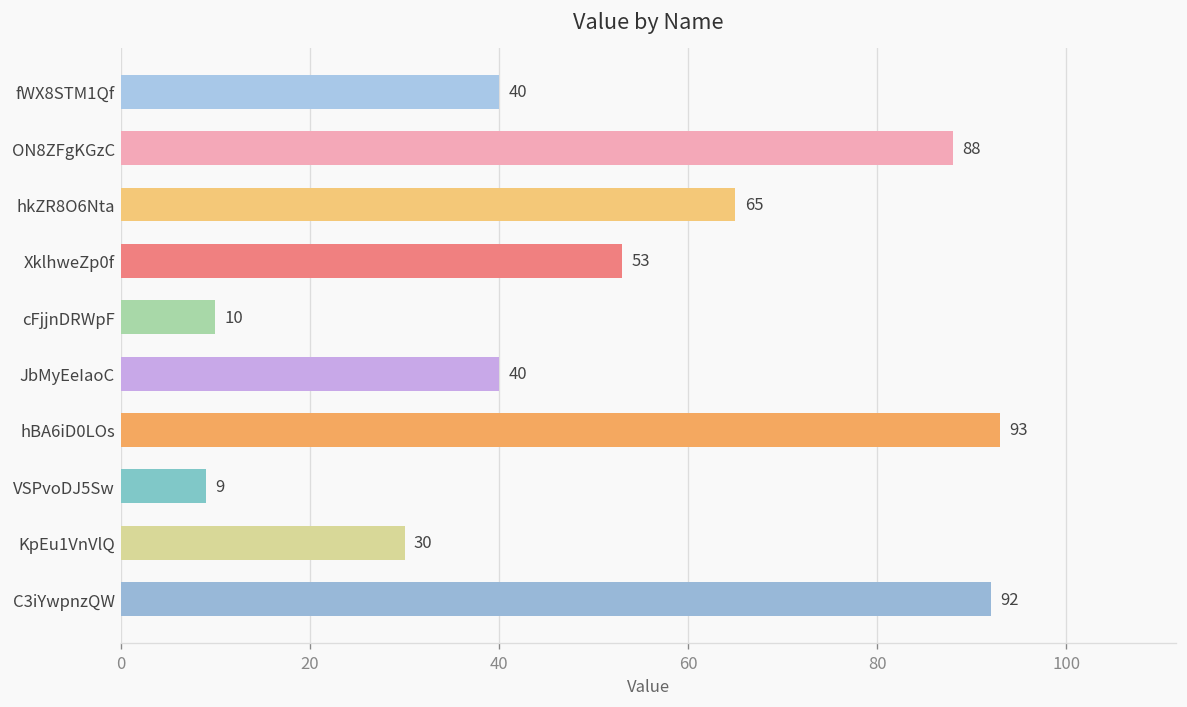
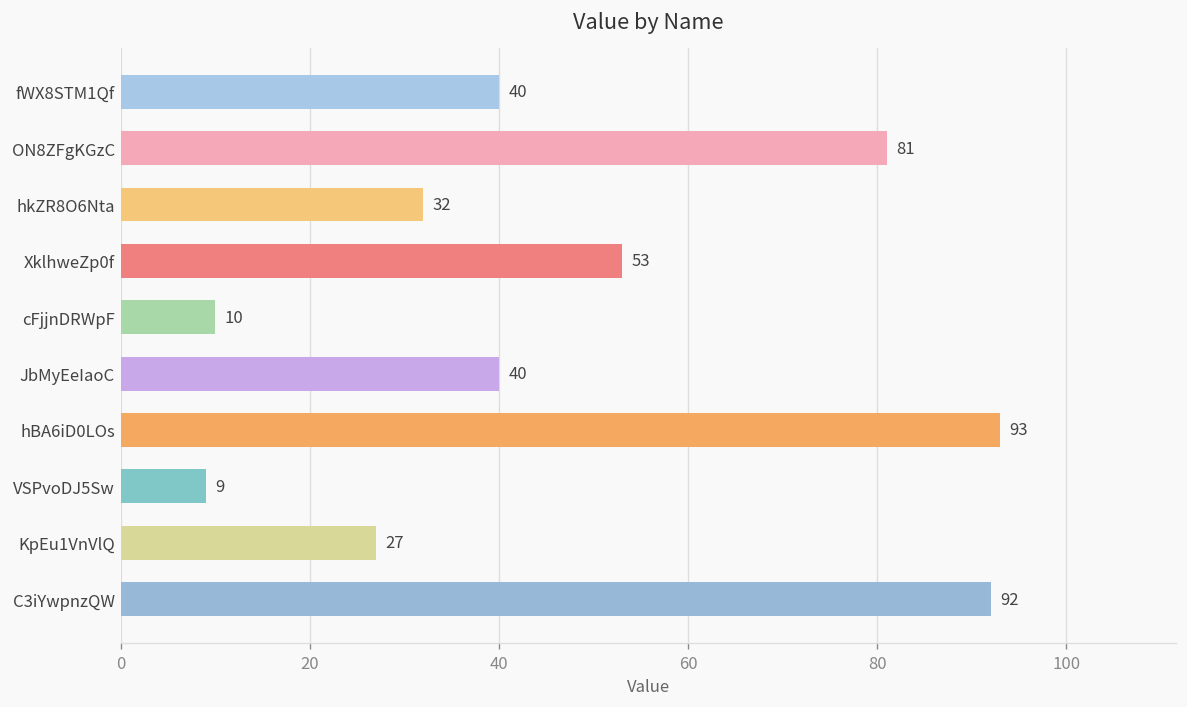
  {
    "fWX8STM1Qf": 40,
-   "ON8ZFgKGzC": 88,
-   "hkZR8O6Nta": 65,
+   "ON8ZFgKGzC": 81,
+   "hkZR8O6Nta": 32,
    "XklhweZp0f": 53,
    "cFjjnDRWpF": 10,
    "JbMyEeIaoC": 40,
    "hBA6iD0LOs": 93,
    "VSPvoDJ5Sw": 9,
-   "KpEu1VnVlQ": 30,
+   "KpEu1VnVlQ": 27,
    "C3iYwpnzQW": 92
  }
